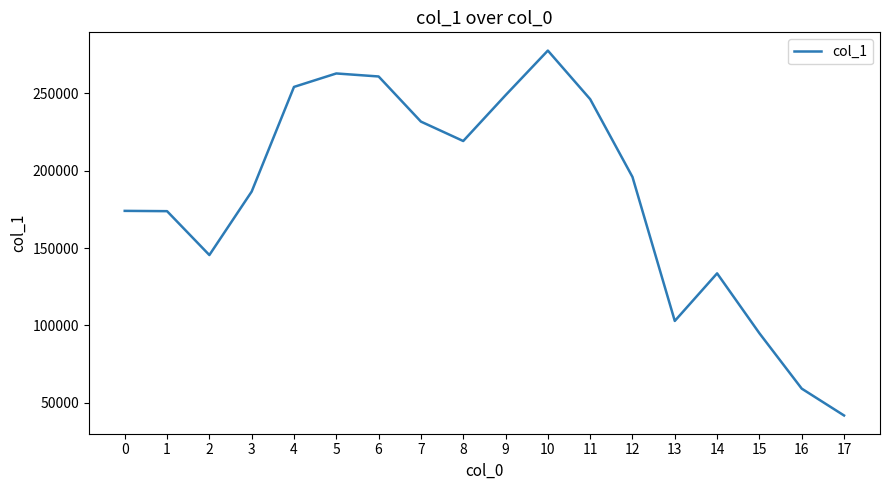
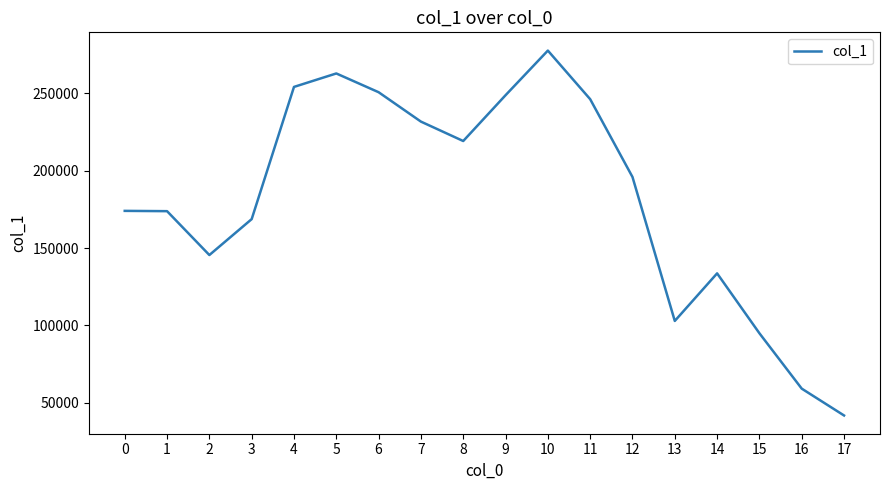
  {
    "0": 174000,
    "1": 174000,
    "2": 145000,
-   "3": 187000,
+   "3": 169000,
    "4": 254000,
    "5": 263000,
-   "6": 261000,
+   "6": 251000,
    "7": 232000,
    "8": 219000,
    "9": 249000,
    "10": 278000,
    "11": 246000,
    "12": 196000,
    "13": 103000,
    "14": 134000,
    "15": 95000,
    "16": 59000,
    "17": 42000
  }
